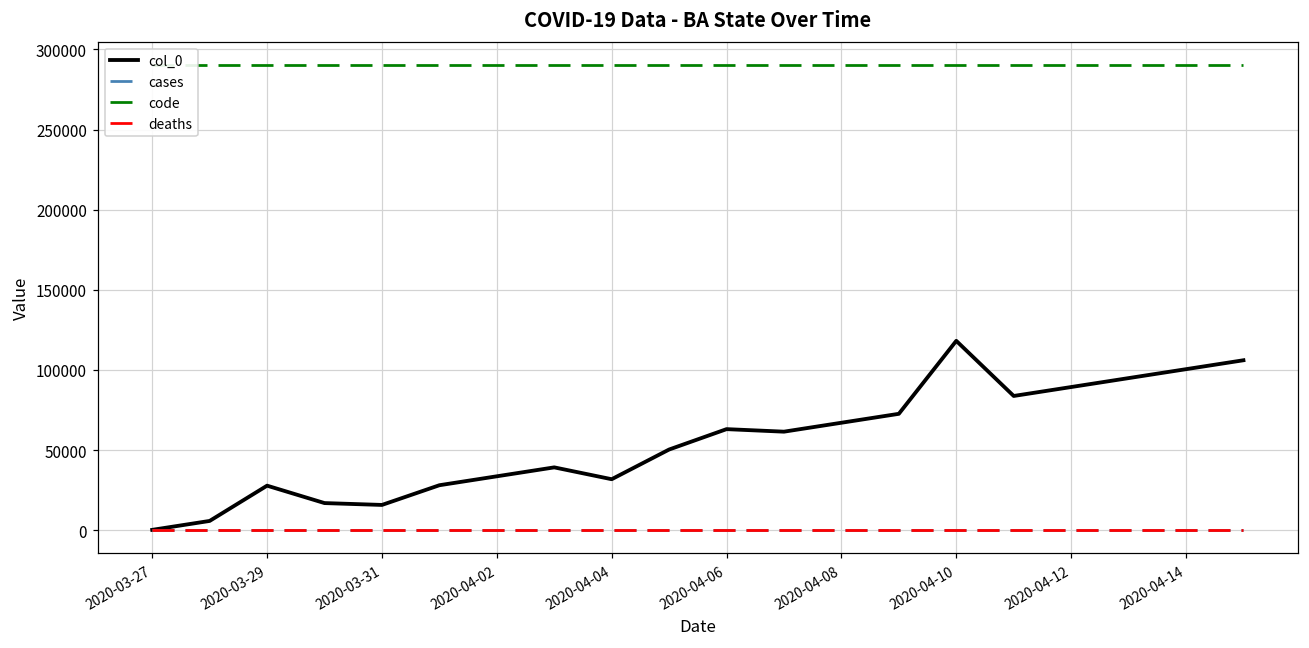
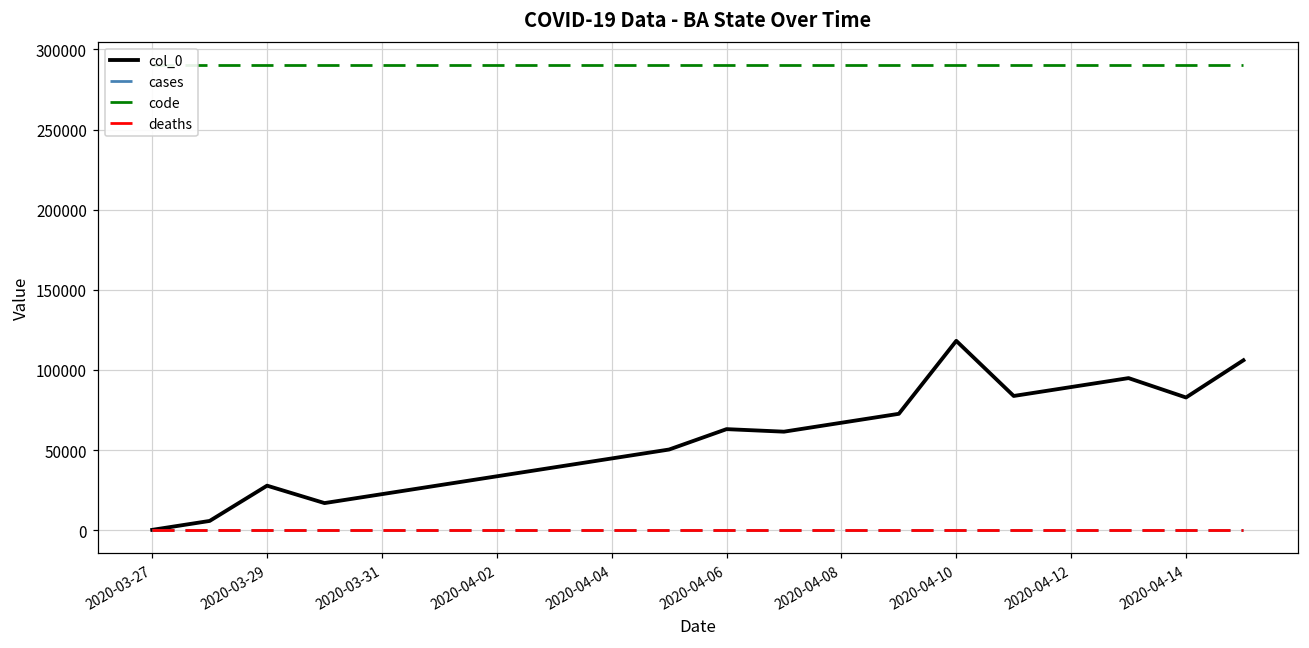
  {
    "col_0": {
      "2020-03-29": 28000,
-     "2020-03-31": 16000,
+     "2020-03-31": 23000,
      "2020-04-02": 34000,
-     "2020-04-04": 32000,
+     "2020-04-04": 45000,
      "2020-04-06": 63000,
      "2020-04-08": 67000,
      "2020-04-10": 118000,
      "2020-04-12": 89000,
-     "2020-04-14": 100000
+     "2020-04-14": 83000
    },
    "deaths": {
      "2020-03-29": 0,
      "2020-03-31": 0,
      "2020-04-02": 0,
      "2020-04-04": 0,
      "2020-04-06": 0,
      "2020-04-08": 0,
      "2020-04-10": 0,
      "2020-04-12": 0,
      "2020-04-14": 0
    },
    "code": {
      "2020-03-29": 290000,
      "2020-03-31": 290000,
      "2020-04-02": 290000,
      "2020-04-04": 290000,
      "2020-04-06": 290000,
      "2020-04-08": 290000,
      "2020-04-10": 290000,
      "2020-04-12": 290000,
      "2020-04-14": 290000
    }
  }
